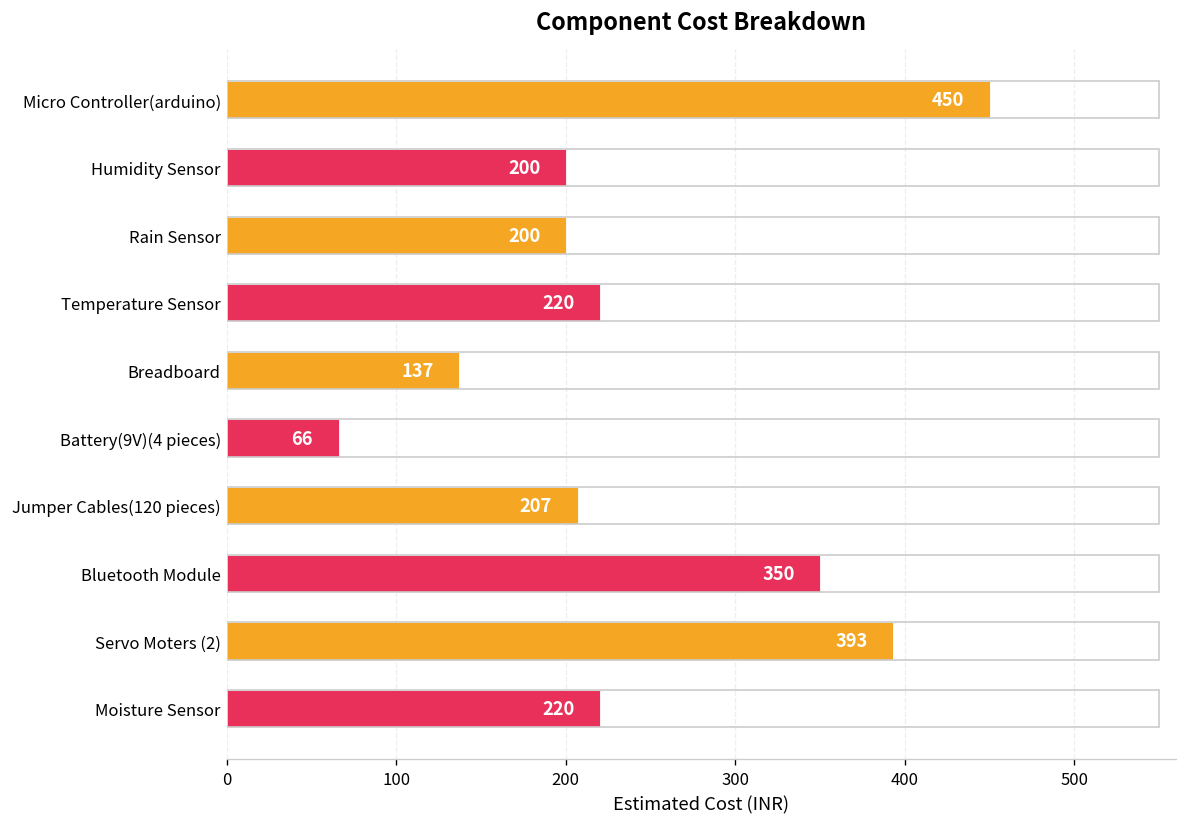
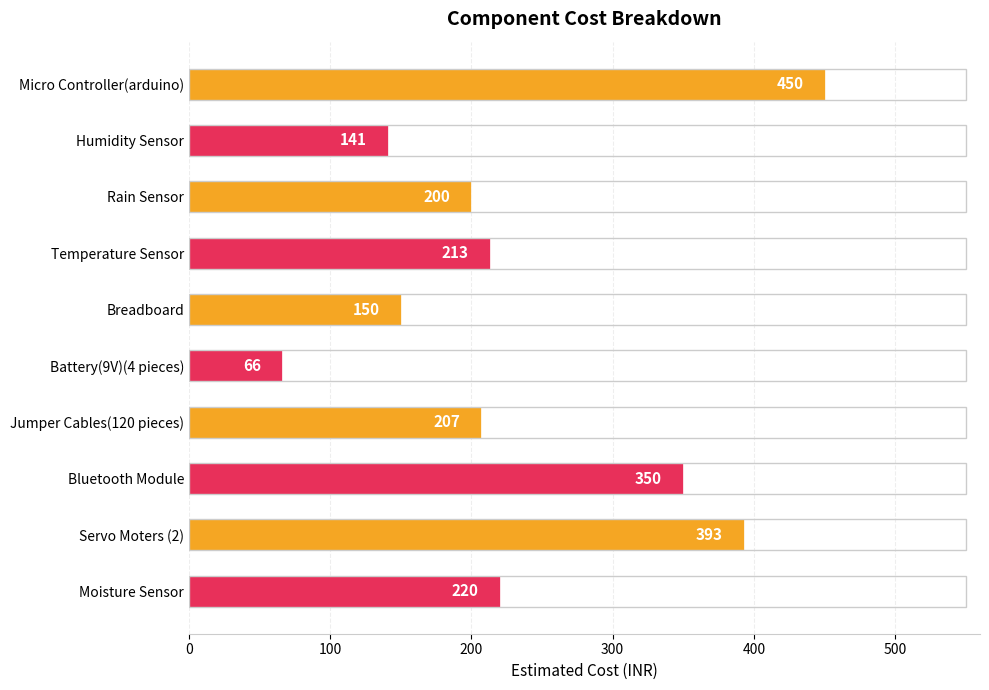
  {
    "Micro Controller(arduino)": 450,
-   "Humidity Sensor": 200,
+   "Humidity Sensor": 141,
    "Rain Sensor": 200,
-   "Temperature Sensor": 220,
-   "Breadboard": 137,
+   "Temperature Sensor": 213,
+   "Breadboard": 150,
    "Battery(9V)(4 pieces)": 66,
    "Jumper Cables(120 pieces)": 207,
    "Bluetooth Module": 350,
    "Servo Moters (2)": 393,
    "Moisture Sensor": 220
  }
